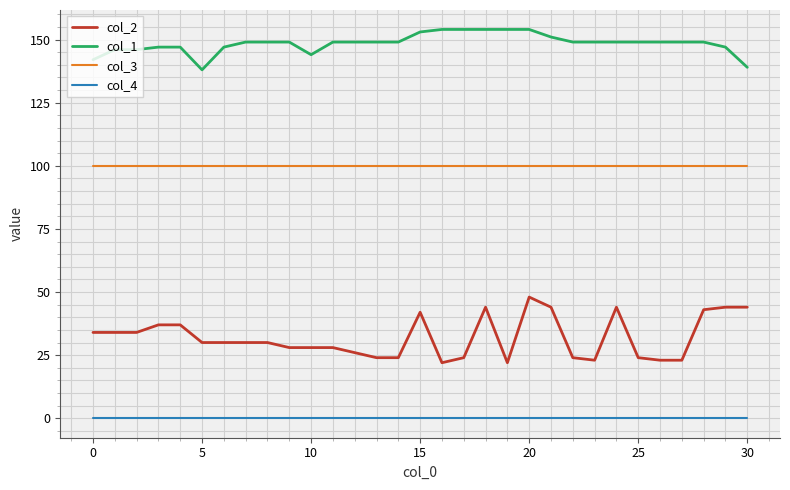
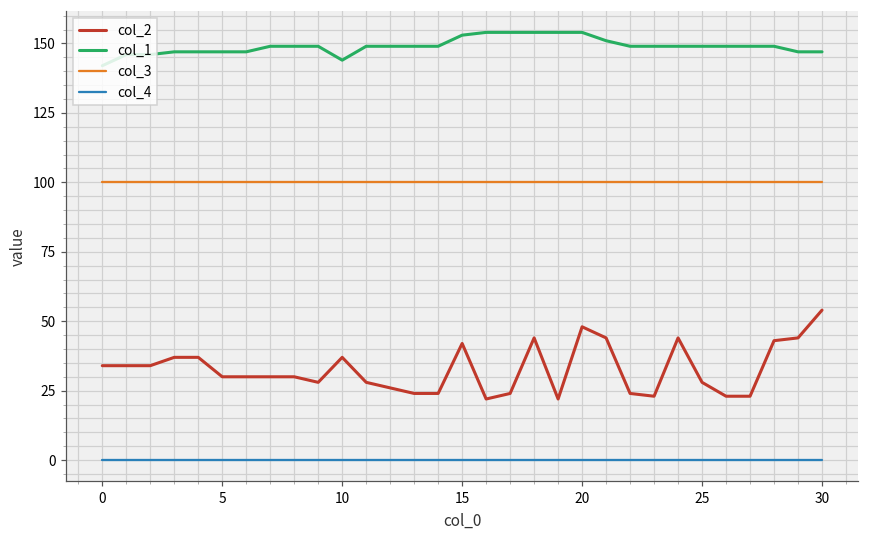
  {
    "col_2": {
      "0": 34,
      "5": 30,
-     "10": 28,
+     "10": 37,
      "15": 42,
      "20": 48,
-     "25": 24,
-     "30": 44
+     "25": 28,
+     "30": 54
    },
    "col_1": {
-     "5": 138,
+     "5": 147,
      "10": 144,
      "15": 153,
      "20": 154,
      "25": 149,
-     "30": 139
+     "30": 147
    },
    "col_3": {
      "0": 100,
      "5": 100,
      "10": 100,
      "15": 100,
      "20": 100,
      "25": 100,
      "30": 100
    },
    "col_4": {
      "0": 0,
      "5": 0,
      "10": 0,
      "15": 0,
      "20": 0,
      "25": 0,
      "30": 0
    }
  }
